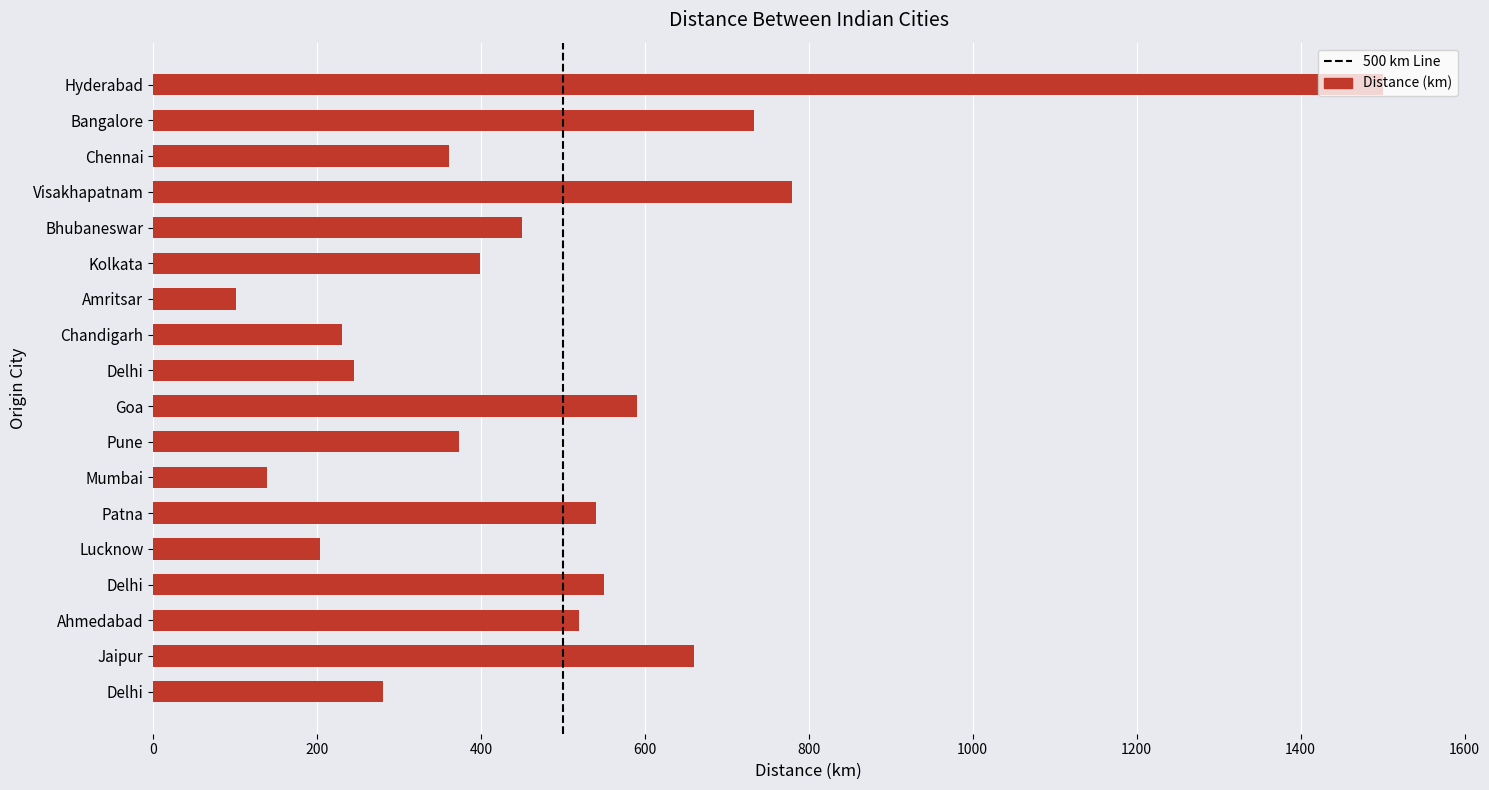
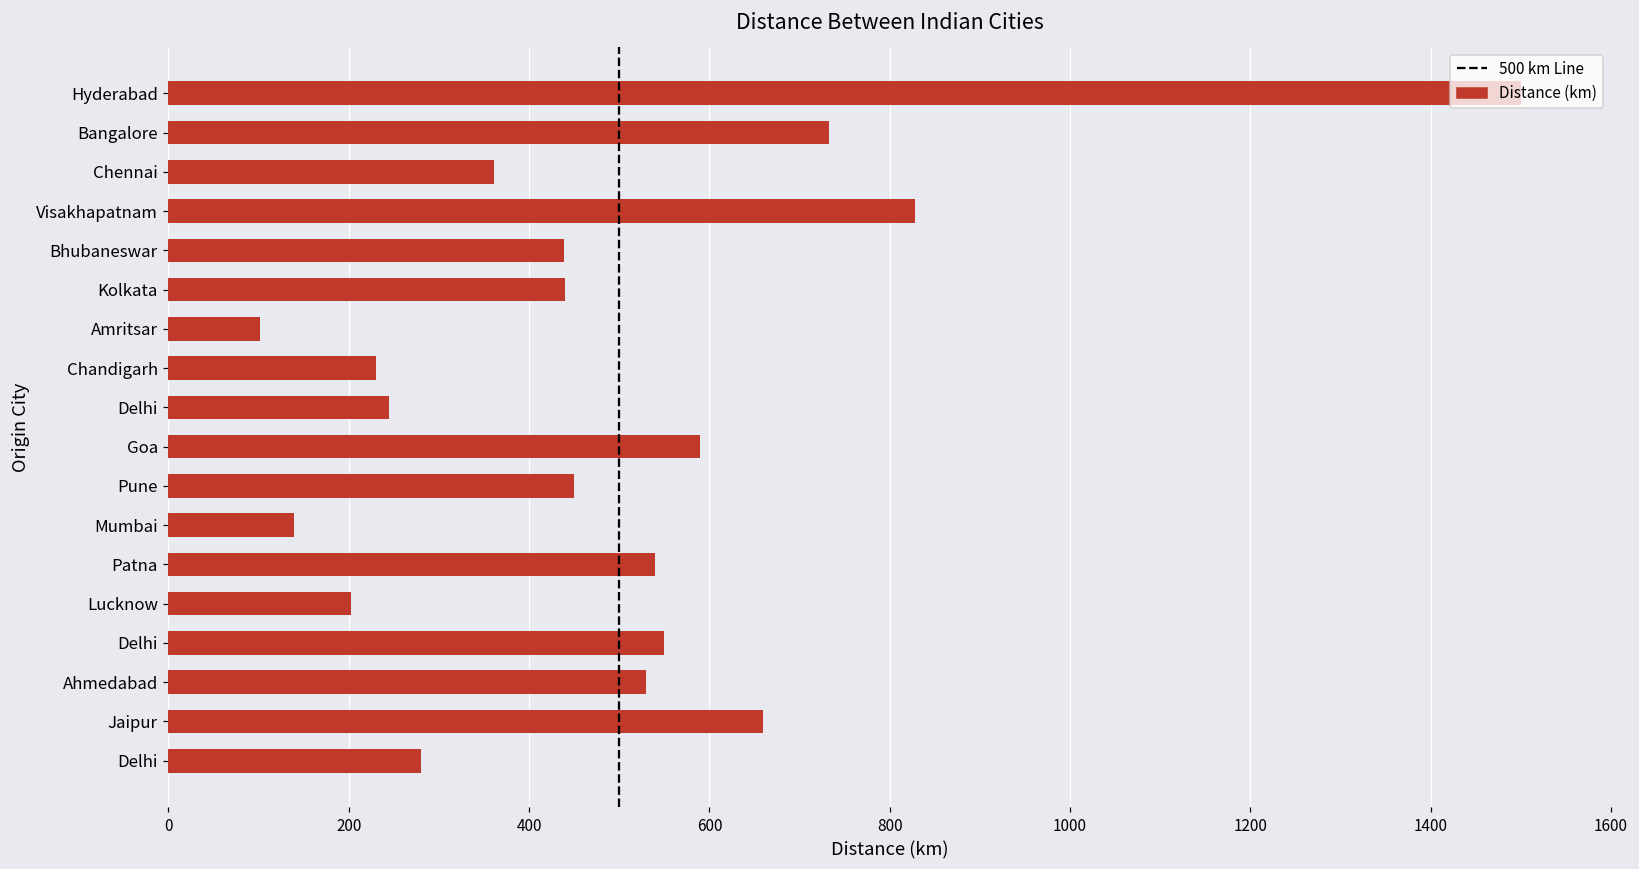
  {
    "Bangalore": 730,
    "Chennai": 360,
-   "Visakhapatnam": 780,
-   "Bhubaneswar": 450,
-   "Kolkata": 400,
+   "Visakhapatnam": 830,
+   "Bhubaneswar": 440,
+   "Kolkata": 440,
    "Amritsar": 100,
    "Chandigarh": 230,
    "Goa": 590,
-   "Pune": 370,
+   "Pune": 450,
    "Mumbai": 140,
    "Patna": 540,
    "Lucknow": 200,
-   "Ahmedabad": 520,
+   "Ahmedabad": 530,
    "Jaipur": 660
  }
